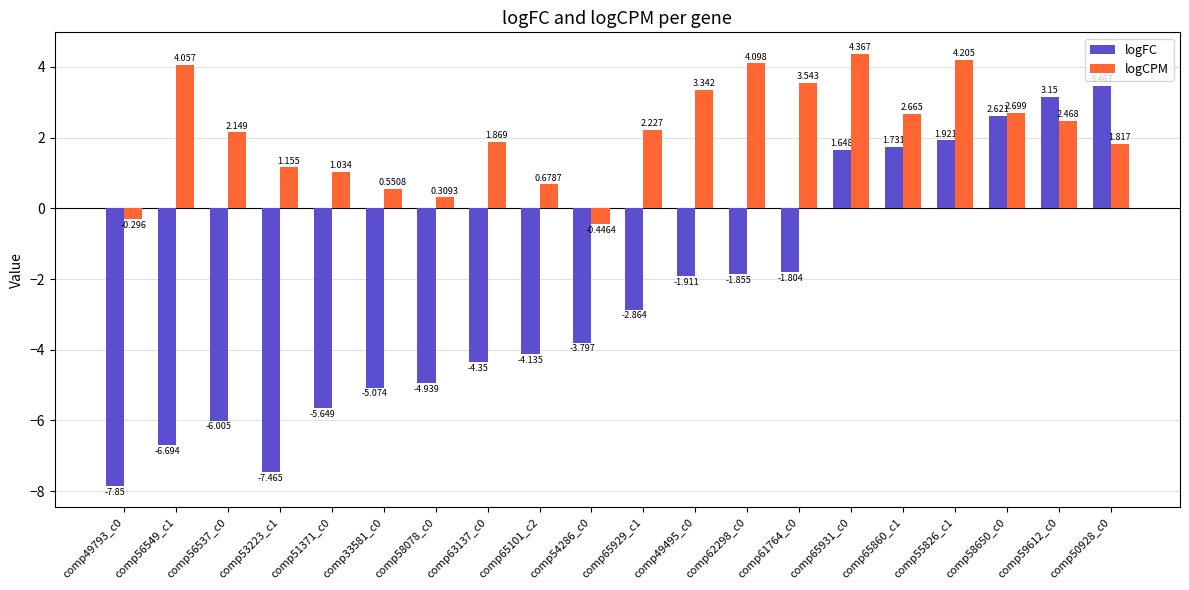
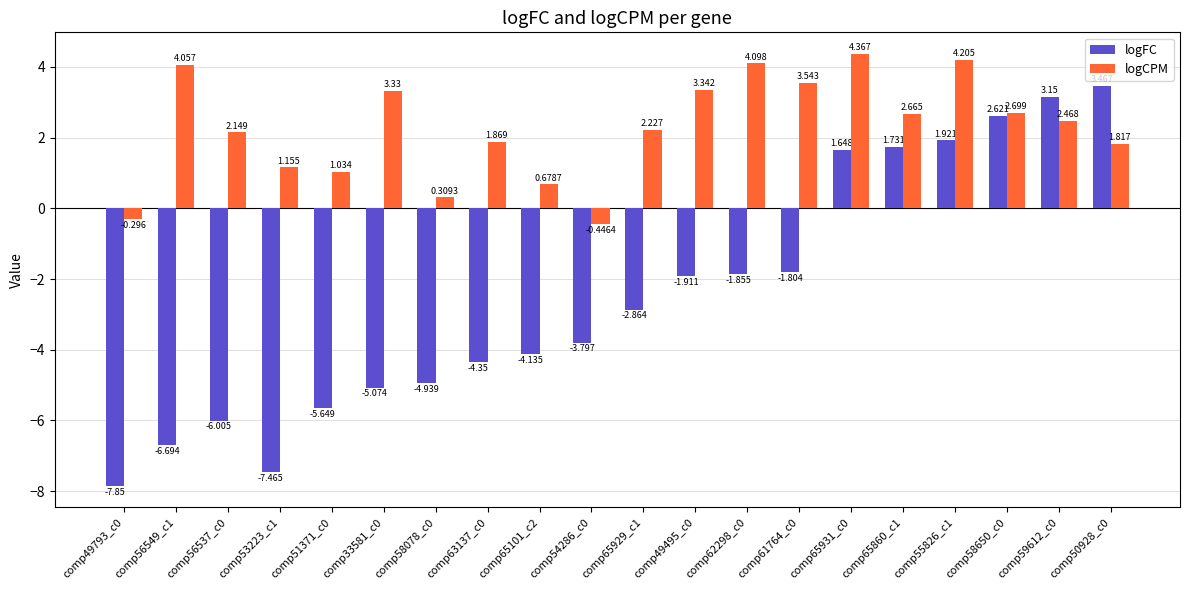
  {
    "logFC": {
      "comp49793_c0": -7.85,
      "comp56549_c1": -6.694,
      "comp56537_c0": -6.005,
      "comp53223_c1": -7.465,
      "comp51371_c0": -5.649,
      "comp33581_c0": -5.074,
      "comp58078_c0": -4.939,
      "comp63137_c0": -4.35,
      "comp65101_c2": -4.135,
      "comp54286_c0": -3.797,
      "comp65929_c1": -2.864,
      "comp49495_c0": -1.911,
      "comp62298_c0": -1.855,
      "comp61764_c0": -1.804,
      "comp65931_c0": 1.648,
      "comp65860_c1": 1.731,
      "comp55826_c1": 1.921,
      "comp58650_c0": 2.621,
      "comp59612_c0": 3.15
    },
    "logCPM": {
      "comp49793_c0": -0.296,
      "comp56549_c1": 4.057,
      "comp56537_c0": 2.149,
      "comp53223_c1": 1.155,
      "comp51371_c0": 1.034,
-     "comp33581_c0": 0.5508,
+     "comp33581_c0": 3.33,
      "comp58078_c0": 0.3093,
      "comp63137_c0": 1.869,
      "comp65101_c2": 0.6787,
      "comp54286_c0": -0.4464,
      "comp65929_c1": 2.227,
      "comp49495_c0": 3.342,
      "comp62298_c0": 4.098,
      "comp61764_c0": 3.543,
      "comp65931_c0": 4.367,
      "comp65860_c1": 2.665,
      "comp55826_c1": 4.205,
      "comp58650_c0": 2.699,
      "comp59612_c0": 2.468,
      "comp50928_c0": 1.817
    }
  }
